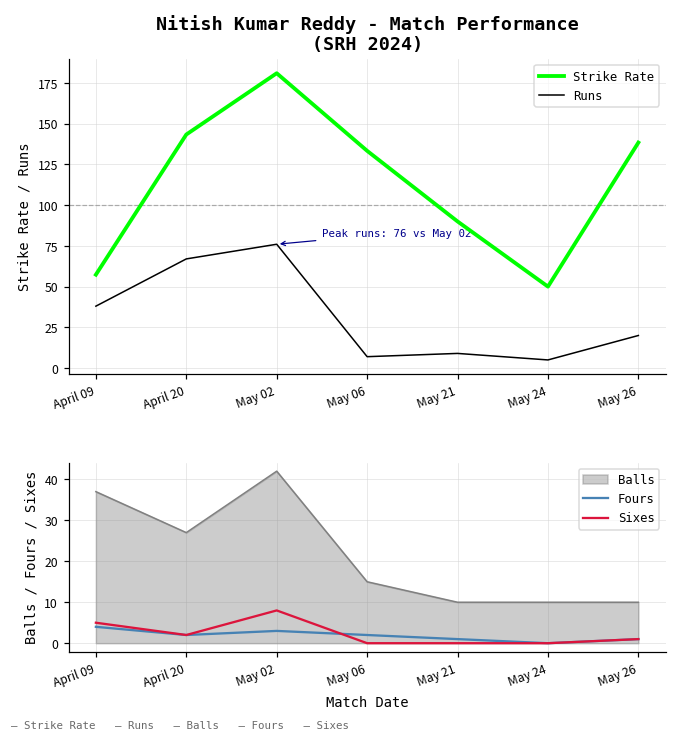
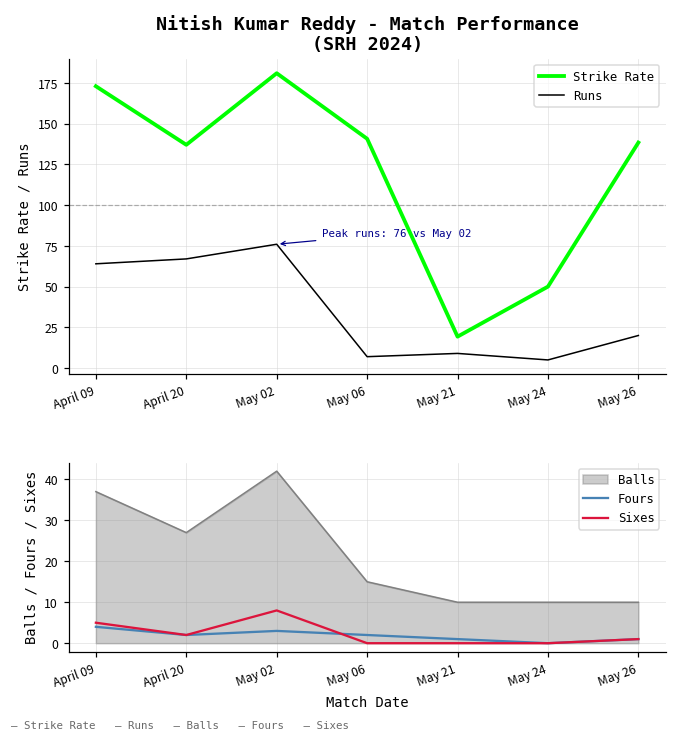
  {
    "Nitish Kumar Reddy - Match Performance (SRH 2024)": {
      "Strike Rate": {
-       "April 09": 57,
-       "April 20": 143,
+       "April 09": 173,
+       "April 20": 137,
        "May 02": 181,
-       "May 06": 133,
-       "May 21": 90,
+       "May 06": 141,
+       "May 21": 19,
        "May 24": 50,
        "May 26": 138
      },
      "Runs": {
-       "April 09": 38,
+       "April 09": 64,
        "April 20": 67,
        "May 06": 7,
        "May 21": 9,
        "May 24": 5,
        "May 26": 20
      }
    }
  }
